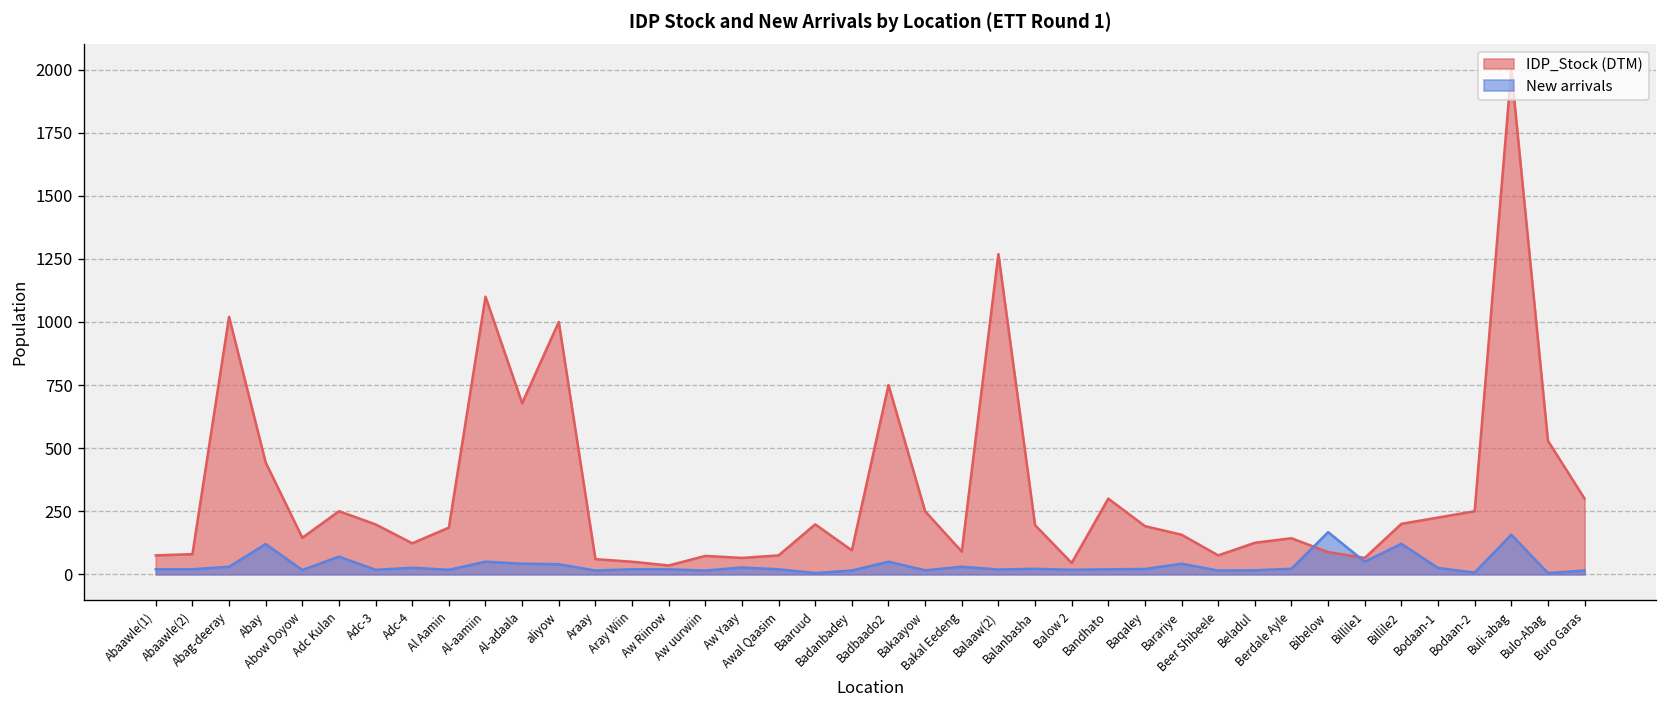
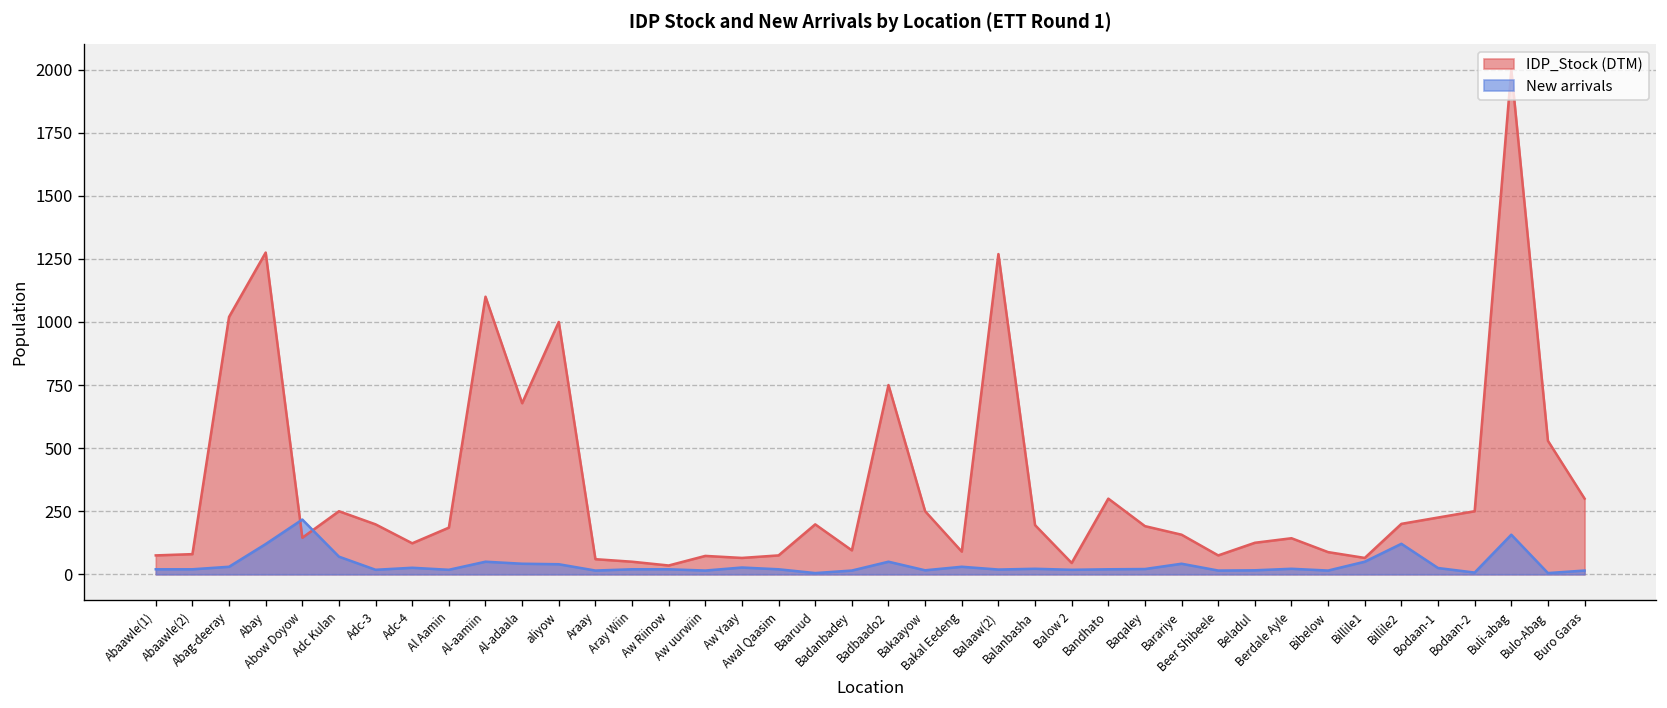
  {
    "IDP_Stock (DTM)": {
      "Abaawle(1)": 80,
      "Abaawle(2)": 80,
      "Abag-deeray": 1020,
-     "Abay": 440,
+     "Abay": 1280,
      "Abow Doyow": 150,
      "Adc Kulan": 250,
      "Adc-3": 200,
      "Adc-4": 120,
      "Al Aamin": 190,
      "Al-aamiin": 1100,
      "Al-adaala": 680,
      "aliyow": 1000,
      "Araay": 60,
      "Aray Wiin": 50,
      "Aw Riinow": 40,
      "Aw uurwiin": 70,
      "Aw Yaay": 70,
      "Awal Qaasim": 80,
      "Baaruud": 200,
      "Badanbadey": 100,
      "Badbaado2": 750,
      "Bakaayow": 250,
      "Bakal Eedeng": 90,
      "Balaaw(2)": 1270,
      "Balanbasha": 200,
      "Balow 2": 50,
      "Bandhato": 300,
      "Baqaley": 190,
      "Barariye": 160,
      "Beer Shibeele": 80,
      "Beladul": 130,
      "Berdale Ayle": 140,
      "Bibelow": 90,
      "Billile1": 70,
      "Billile2": 200,
      "Bodaan-1": 230,
      "Bodaan-2": 250,
      "Bulo-Abag": 530,
      "Buro Garas": 300
    },
    "New arrivals": {
      "Abaawle(1)": 20,
      "Abaawle(2)": 20,
      "Abag-deeray": 30,
      "Abay": 120,
-     "Abow Doyow": 20,
+     "Abow Doyow": 220,
      "Adc Kulan": 70,
      "Adc-3": 20,
      "Adc-4": 30,
      "Al Aamin": 20,
      "Al-aamiin": 50,
      "Al-adaala": 40,
      "aliyow": 40,
      "Araay": 20,
      "Aray Wiin": 20,
      "Aw Riinow": 20,
      "Aw uurwiin": 20,
      "Aw Yaay": 30,
      "Awal Qaasim": 20,
      "Baaruud": 10,
      "Badanbadey": 20,
      "Badbaado2": 50,
      "Bakaayow": 20,
      "Bakal Eedeng": 30,
      "Balaaw(2)": 20,
      "Balanbasha": 20,
      "Balow 2": 20,
      "Bandhato": 20,
      "Baqaley": 20,
      "Barariye": 40,
      "Beer Shibeele": 20,
      "Beladul": 20,
      "Berdale Ayle": 20,
-     "Bibelow": 170,
+     "Bibelow": 20,
      "Billile1": 50,
      "Billile2": 120,
      "Bodaan-1": 30,
      "Bodaan-2": 10,
      "Buli-abag": 160,
      "Bulo-Abag": 10,
      "Buro Garas": 20
    }
  }
